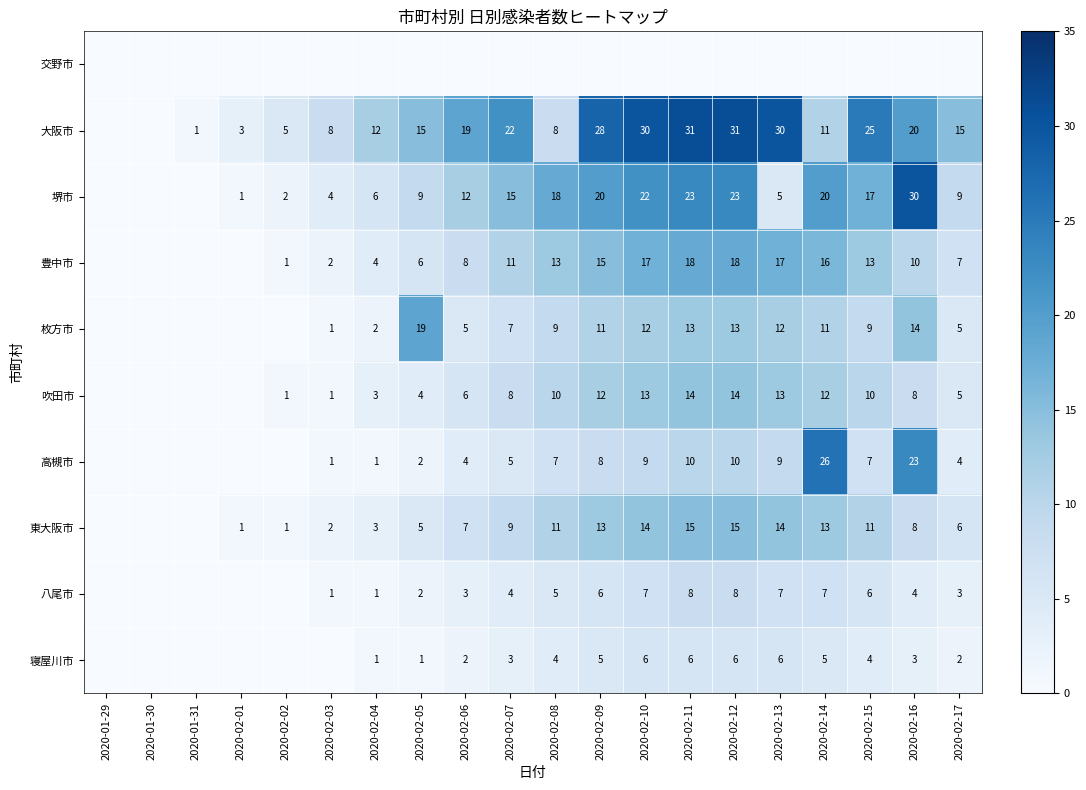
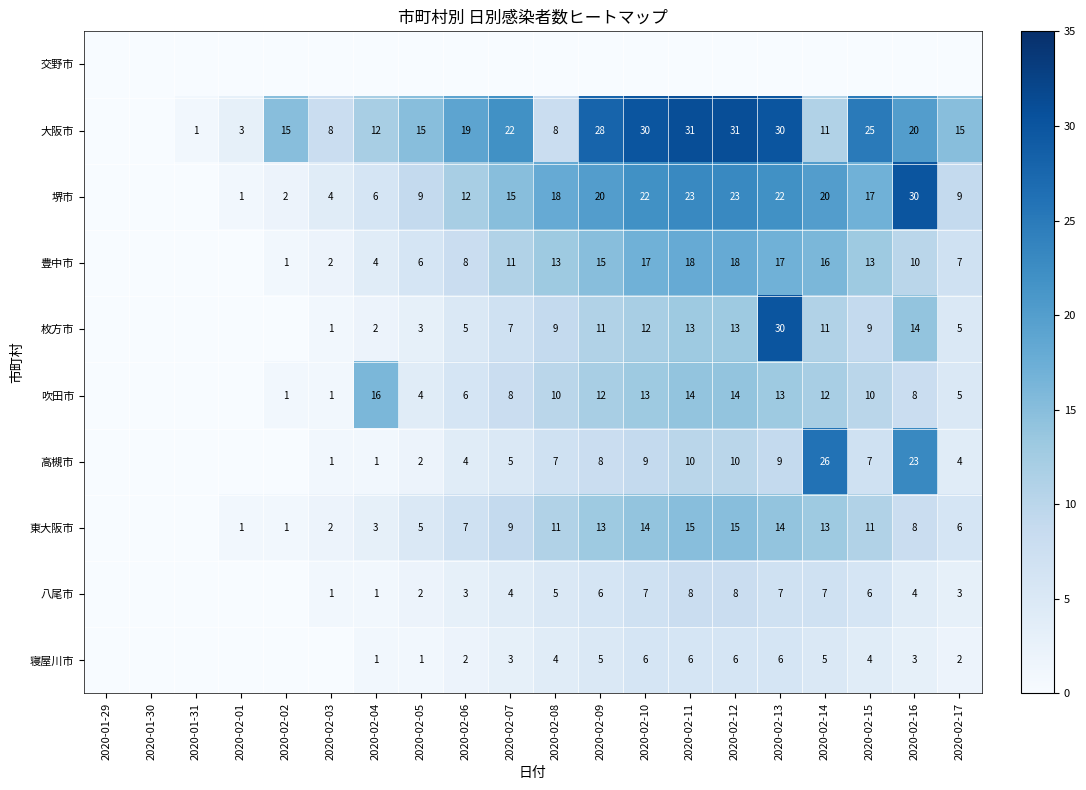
  {
    "大阪市": {
      "2020-01-31": 1,
      "2020-02-01": 3,
-     "2020-02-02": 5,
+     "2020-02-02": 15,
      "2020-02-03": 8,
      "2020-02-04": 12,
      "2020-02-05": 15,
      "2020-02-06": 19,
      "2020-02-07": 22,
      "2020-02-08": 8,
      "2020-02-09": 28,
      "2020-02-10": 30,
      "2020-02-11": 31,
      "2020-02-12": 31,
      "2020-02-13": 30,
      "2020-02-14": 11,
      "2020-02-15": 25,
      "2020-02-16": 20,
      "2020-02-17": 15
    },
    "堺市": {
      "2020-02-01": 1,
      "2020-02-02": 2,
      "2020-02-03": 4,
      "2020-02-04": 6,
      "2020-02-05": 9,
      "2020-02-06": 12,
      "2020-02-07": 15,
      "2020-02-08": 18,
      "2020-02-09": 20,
      "2020-02-10": 22,
      "2020-02-11": 23,
      "2020-02-12": 23,
-     "2020-02-13": 5,
+     "2020-02-13": 22,
      "2020-02-14": 20,
      "2020-02-15": 17,
      "2020-02-16": 30,
      "2020-02-17": 9
    },
    "豊中市": {
      "2020-02-02": 1,
      "2020-02-03": 2,
      "2020-02-04": 4,
      "2020-02-05": 6,
      "2020-02-06": 8,
      "2020-02-07": 11,
      "2020-02-08": 13,
      "2020-02-09": 15,
      "2020-02-10": 17,
      "2020-02-11": 18,
      "2020-02-12": 18,
      "2020-02-13": 17,
      "2020-02-14": 16,
      "2020-02-15": 13,
      "2020-02-16": 10,
      "2020-02-17": 7
    },
    "枚方市": {
      "2020-02-03": 1,
      "2020-02-04": 2,
-     "2020-02-05": 19,
+     "2020-02-05": 3,
      "2020-02-06": 5,
      "2020-02-07": 7,
      "2020-02-08": 9,
      "2020-02-09": 11,
      "2020-02-10": 12,
      "2020-02-11": 13,
      "2020-02-12": 13,
-     "2020-02-13": 12,
+     "2020-02-13": 30,
      "2020-02-14": 11,
      "2020-02-15": 9,
      "2020-02-16": 14,
      "2020-02-17": 5
    },
    "吹田市": {
      "2020-02-02": 1,
      "2020-02-03": 1,
-     "2020-02-04": 3,
+     "2020-02-04": 16,
      "2020-02-05": 4,
      "2020-02-06": 6,
      "2020-02-07": 8,
      "2020-02-08": 10,
      "2020-02-09": 12,
      "2020-02-10": 13,
      "2020-02-11": 14,
      "2020-02-12": 14,
      "2020-02-13": 13,
      "2020-02-14": 12,
      "2020-02-15": 10,
      "2020-02-16": 8,
      "2020-02-17": 5
    },
    "高槻市": {
      "2020-02-03": 1,
      "2020-02-04": 1,
      "2020-02-05": 2,
      "2020-02-06": 4,
      "2020-02-07": 5,
      "2020-02-08": 7,
      "2020-02-09": 8,
      "2020-02-10": 9,
      "2020-02-11": 10,
      "2020-02-12": 10,
      "2020-02-13": 9,
      "2020-02-14": 26,
      "2020-02-15": 7,
      "2020-02-16": 23,
      "2020-02-17": 4
    },
    "東大阪市": {
      "2020-02-01": 1,
      "2020-02-02": 1,
      "2020-02-03": 2,
      "2020-02-04": 3,
      "2020-02-05": 5,
      "2020-02-06": 7,
      "2020-02-07": 9,
      "2020-02-08": 11,
      "2020-02-09": 13,
      "2020-02-10": 14,
      "2020-02-11": 15,
      "2020-02-12": 15,
      "2020-02-13": 14,
      "2020-02-14": 13,
      "2020-02-15": 11,
      "2020-02-16": 8,
      "2020-02-17": 6
    },
    "八尾市": {
      "2020-02-03": 1,
      "2020-02-04": 1,
      "2020-02-05": 2,
      "2020-02-06": 3,
      "2020-02-07": 4,
      "2020-02-08": 5,
      "2020-02-09": 6,
      "2020-02-10": 7,
      "2020-02-11": 8,
      "2020-02-12": 8,
      "2020-02-13": 7,
      "2020-02-14": 7,
      "2020-02-15": 6,
      "2020-02-16": 4,
      "2020-02-17": 3
    },
    "寝屋川市": {
      "2020-02-04": 1,
      "2020-02-05": 1,
      "2020-02-06": 2,
      "2020-02-07": 3,
      "2020-02-08": 4,
      "2020-02-09": 5,
      "2020-02-10": 6,
      "2020-02-11": 6,
      "2020-02-12": 6,
      "2020-02-13": 6,
      "2020-02-14": 5,
      "2020-02-15": 4,
      "2020-02-16": 3,
      "2020-02-17": 2
    }
  }
